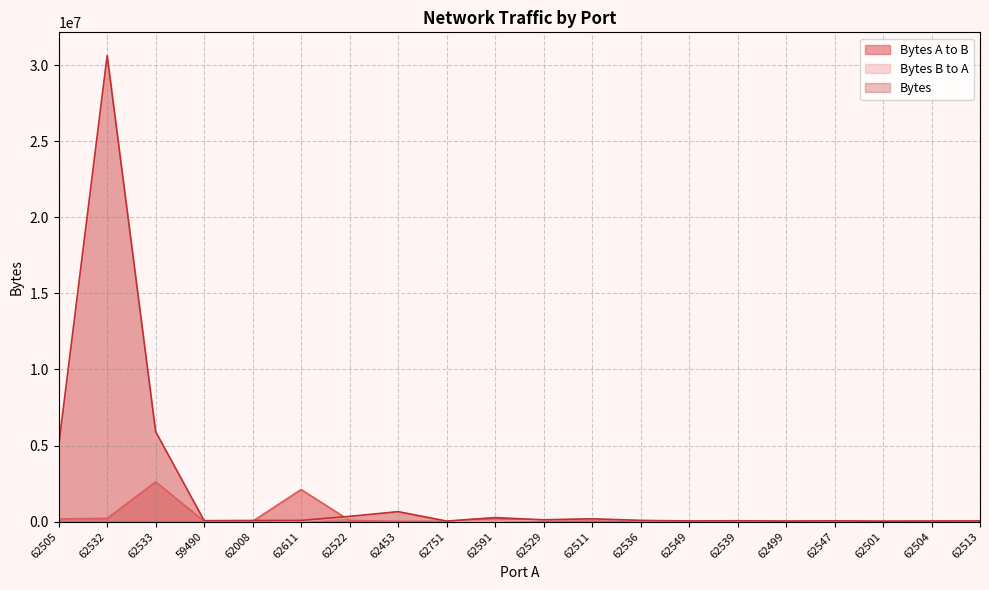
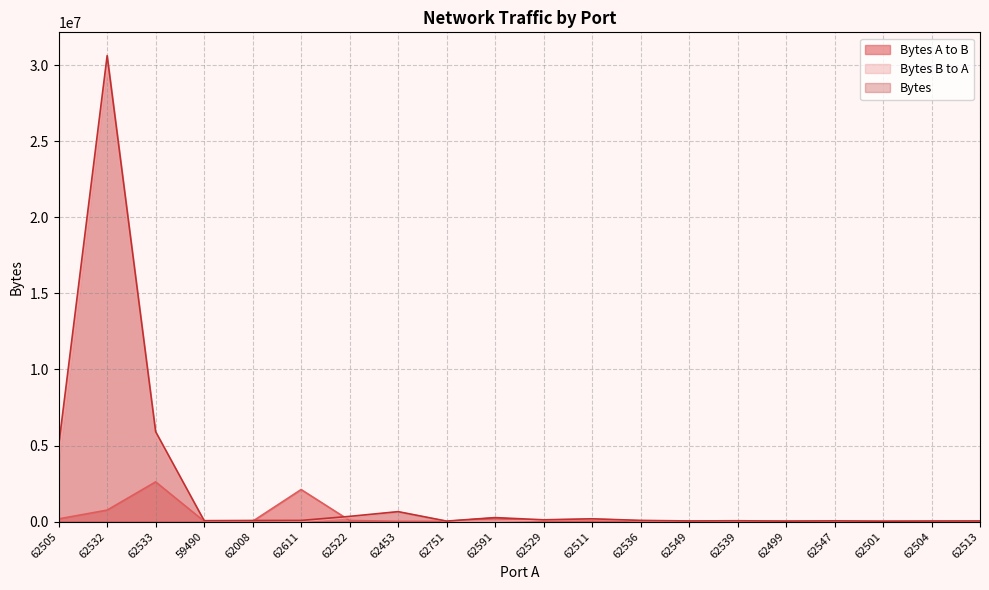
  {
    "Bytes A to B": {
      "62505": 200000,
-     "62532": 200000,
+     "62532": 800000,
      "62533": 2600000,
      "62611": 2100000,
      "62522": 100000,
      "62453": 0
    }
  }
